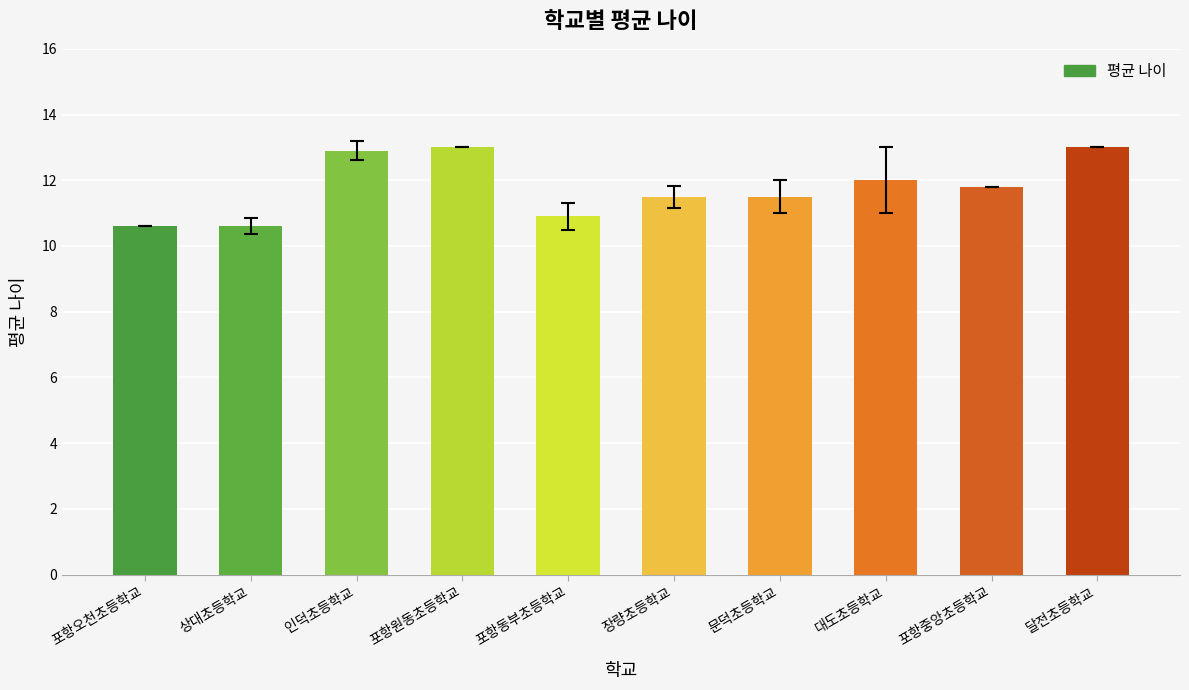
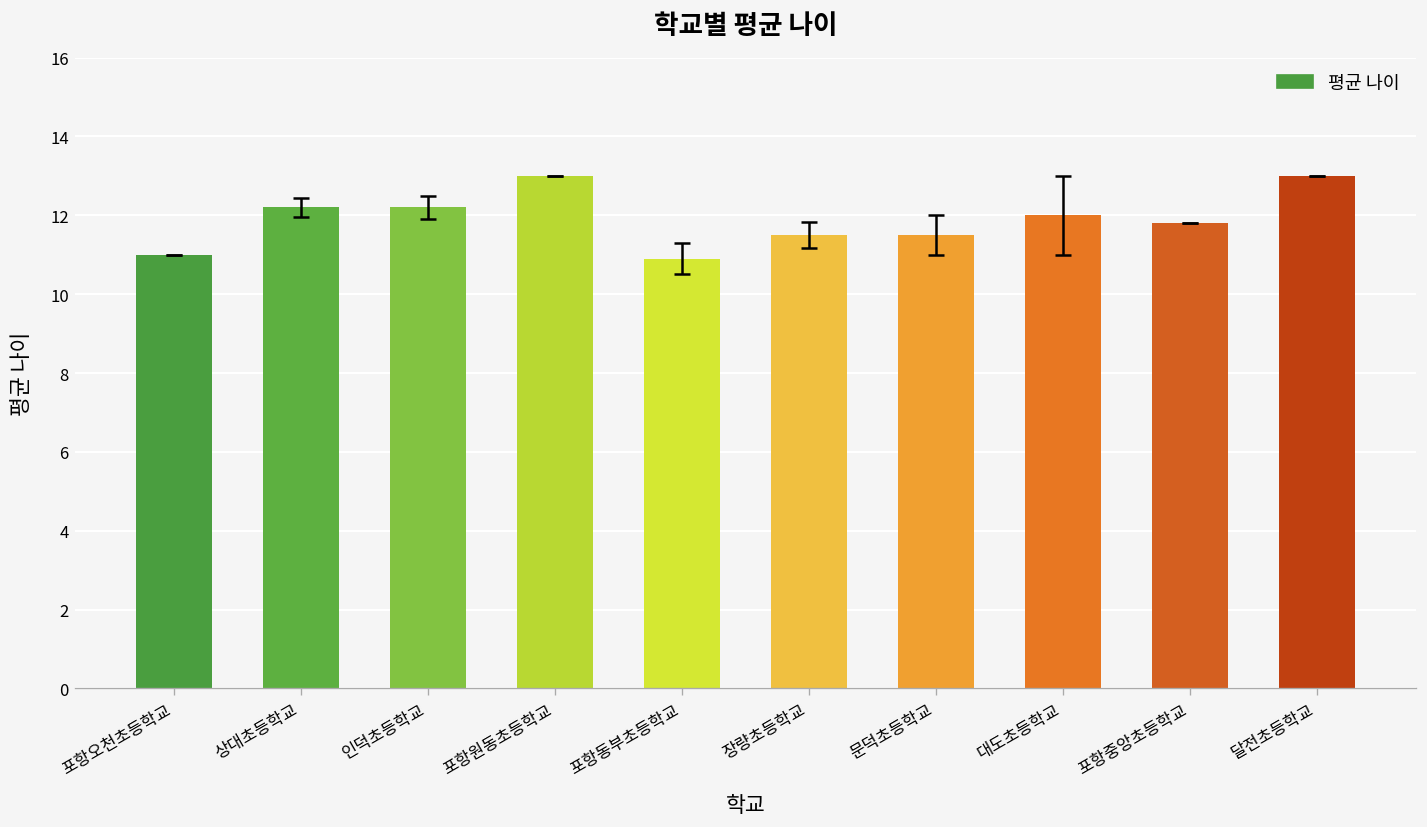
  {
    "평균 나이": {
-     "포항오천초등학교": 10.6,
-     "상대초등학교": 10.6,
-     "인덕초등학교": 12.9,
+     "포항오천초등학교": 11.0,
+     "상대초등학교": 12.2,
+     "인덕초등학교": 12.2,
      "포항원동초등학교": 13.0,
      "포항동부초등학교": 10.9,
      "장량초등학교": 11.5,
      "문덕초등학교": 11.5,
      "대도초등학교": 12.0,
      "포항중앙초등학교": 11.8,
      "달전초등학교": 13.0
    }
  }
